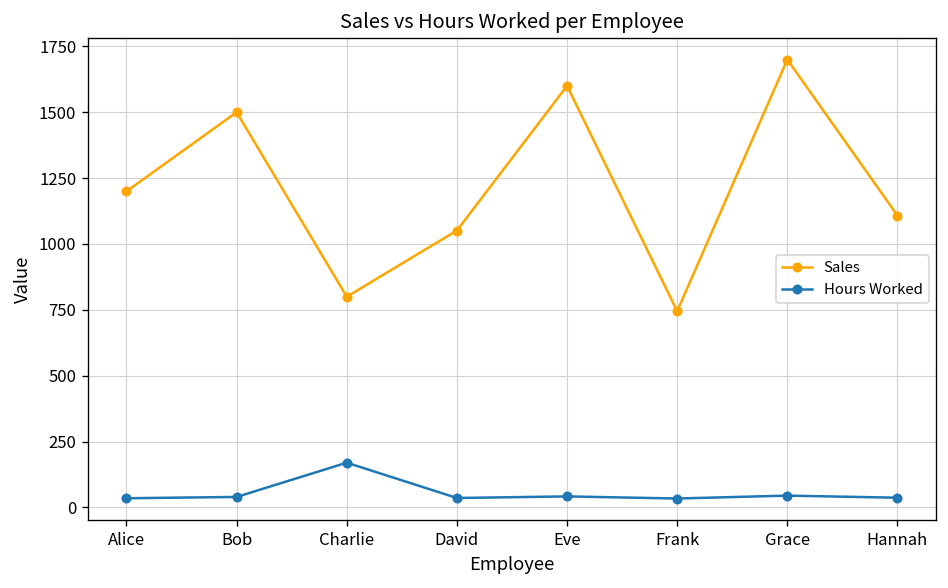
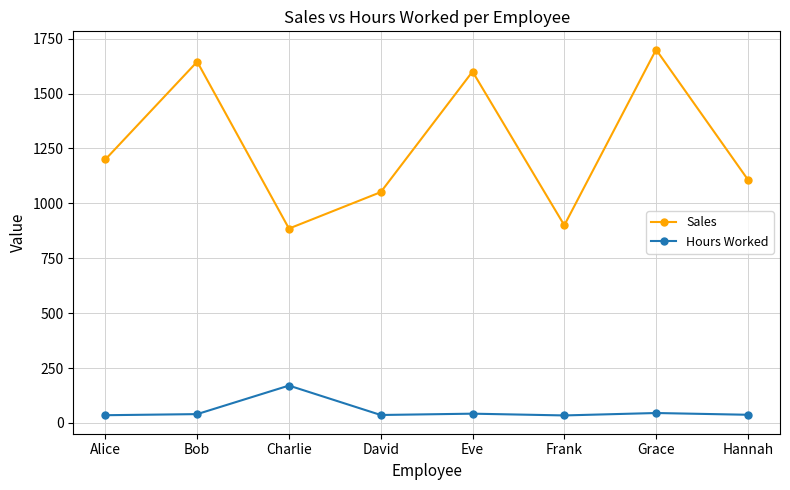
  {
    "Sales": {
      "Alice": 1200,
-     "Bob": 1500,
-     "Charlie": 800,
+     "Bob": 1650,
+     "Charlie": 890,
      "David": 1050,
      "Eve": 1600,
-     "Frank": 750,
+     "Frank": 900,
      "Grace": 1700,
      "Hannah": 1110
    },
    "Hours Worked": {
      "Alice": 40,
      "Bob": 40,
      "Charlie": 170,
      "David": 40,
      "Eve": 40,
      "Frank": 30,
      "Grace": 50,
      "Hannah": 40
    }
  }
